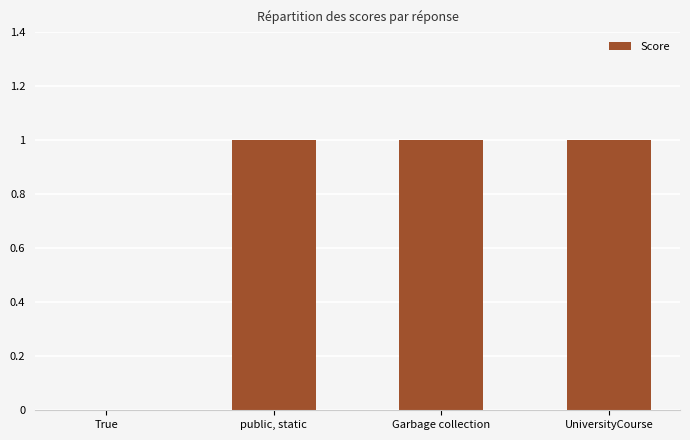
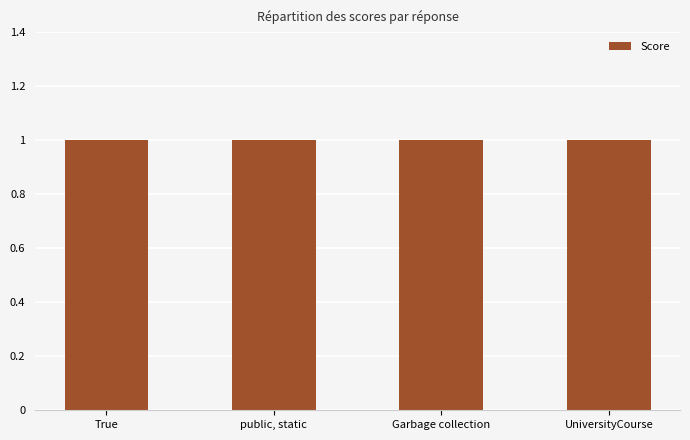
  {
-   "True": 0,
+   "True": 1,
    "public, static": 1,
    "Garbage collection": 1,
    "UniversityCourse": 1
  }
